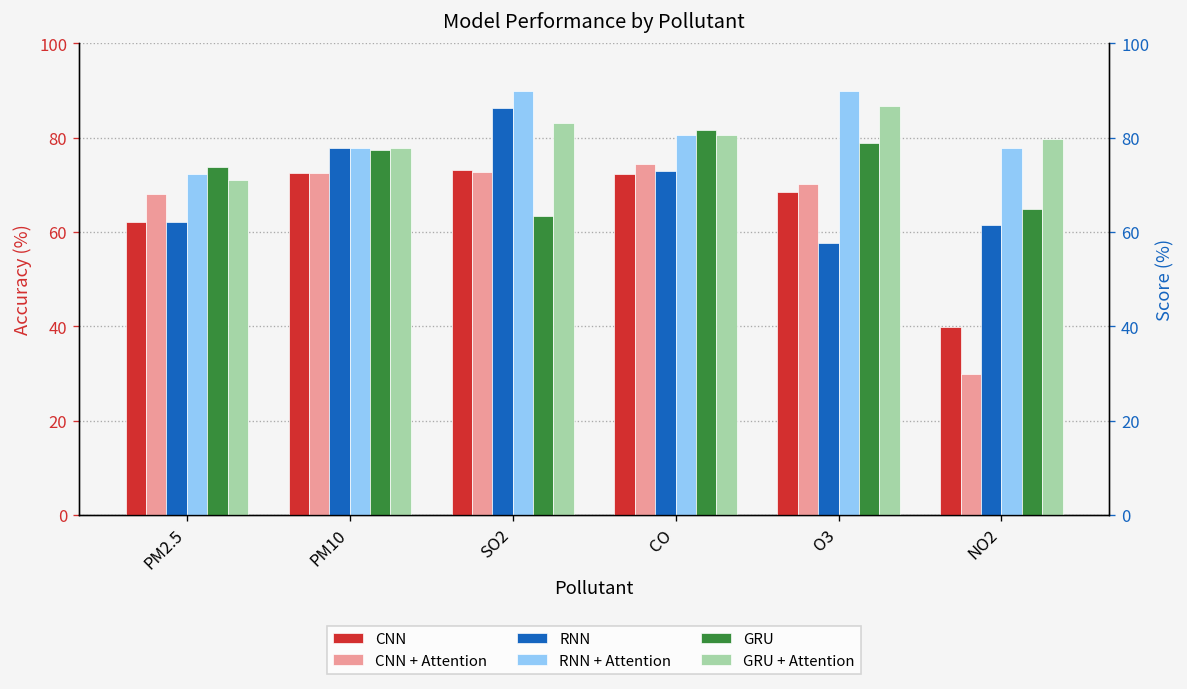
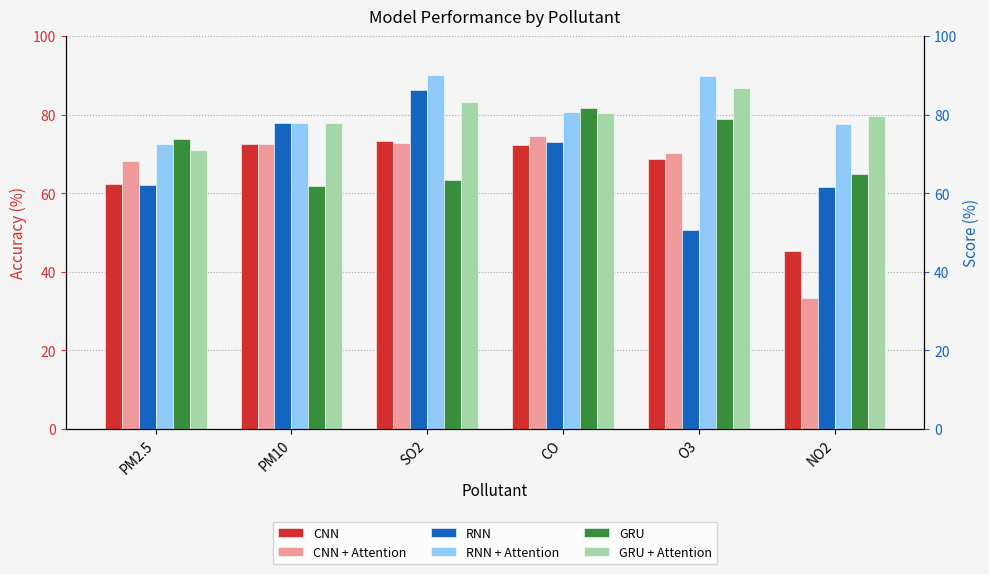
  {
    "CNN": {
      "PM2.5": 62,
      "PM10": 73,
      "SO2": 73,
      "CO": 72,
      "O3": 69,
-     "NO2": 40
+     "NO2": 45
    },
    "CNN + Attention": {
      "PM2.5": 68,
      "PM10": 72,
      "SO2": 73,
      "CO": 75,
      "O3": 70,
-     "NO2": 30
+     "NO2": 33
    },
    "RNN": {
      "PM2.5": 62,
      "PM10": 78,
      "SO2": 86,
      "CO": 73,
-     "O3": 58,
+     "O3": 51,
      "NO2": 62
    },
    "RNN + Attention": {
      "PM2.5": 72,
      "PM10": 78,
      "SO2": 90,
      "CO": 81,
      "O3": 90,
      "NO2": 78
    },
    "GRU": {
      "PM2.5": 74,
-     "PM10": 77,
+     "PM10": 62,
      "SO2": 63,
      "CO": 82,
      "O3": 79,
      "NO2": 65
    },
    "GRU + Attention": {
      "PM2.5": 71,
      "PM10": 78,
      "SO2": 83,
      "CO": 81,
      "O3": 87,
      "NO2": 80
    }
  }
